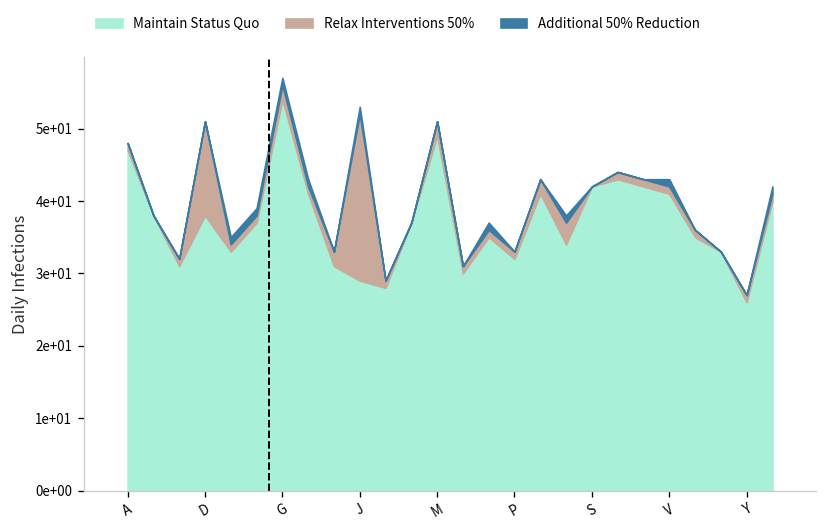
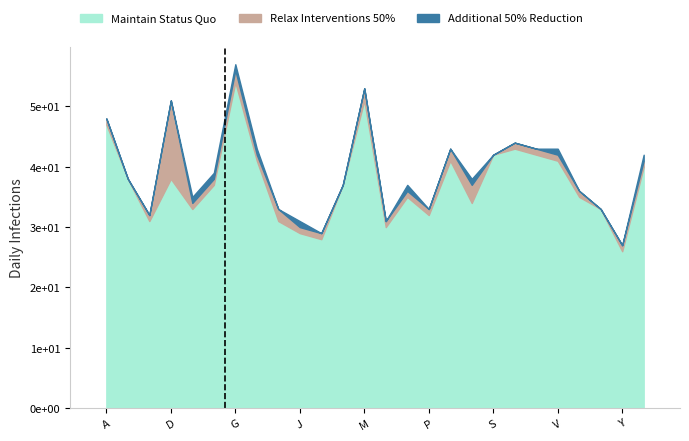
  {
    "Maintain Status Quo": {
      "A": 47,
      "D": 38,
      "G": 54,
      "J": 29,
-     "M": 49,
+     "M": 51,
      "P": 32,
      "S": 42,
      "V": 41,
      "Y": 26
    },
    "Relax Interventions 50%": {
      "A": 1,
      "D": 13,
      "G": 2,
-     "J": 23,
+     "J": 1,
      "M": 2,
      "P": 1,
      "S": 0,
      "V": 1,
      "Y": 1
    },
    "Additional 50% Reduction": {
      "A": 0,
      "D": 0,
      "G": 1,
      "J": 1,
      "M": 0,
      "P": 0,
      "S": 0,
      "V": 1,
      "Y": 0
    }
  }
